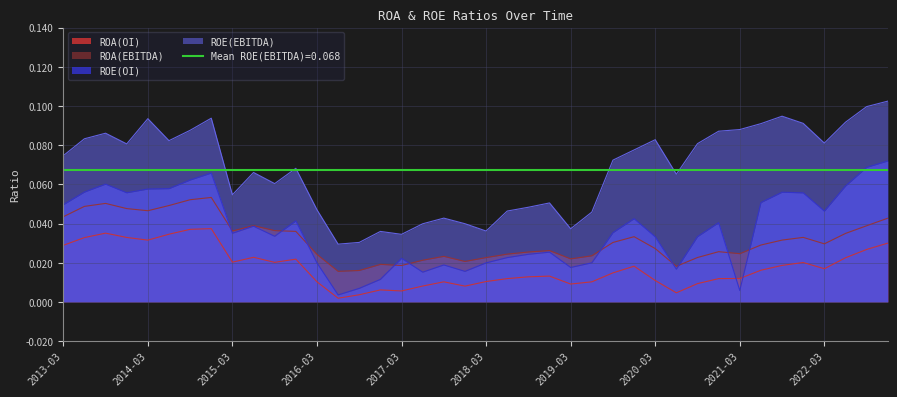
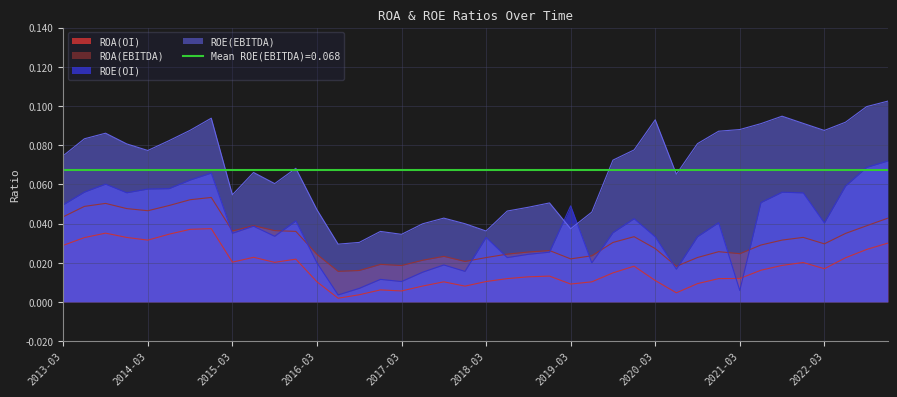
  {
    "ROE(OI)": {
      "2013-03": 0.050,
      "2014-03": 0.058,
      "2016-03": 0.020,
-     "2017-03": 0.022,
-     "2018-03": 0.020,
-     "2019-03": 0.018,
+     "2017-03": 0.010,
+     "2018-03": 0.033,
+     "2019-03": 0.049,
      "2020-03": 0.033,
      "2021-03": 0.006,
-     "2022-03": 0.046
+     "2022-03": 0.040
    },
    "ROE(EBITDA)": {
      "2013-03": 0.075,
-     "2014-03": 0.094,
+     "2014-03": 0.077,
      "2015-03": 0.055,
      "2016-03": 0.047,
      "2017-03": 0.034,
      "2018-03": 0.036,
      "2019-03": 0.037,
-     "2020-03": 0.083,
+     "2020-03": 0.093,
      "2021-03": 0.088,
-     "2022-03": 0.081
+     "2022-03": 0.088
    }
  }
